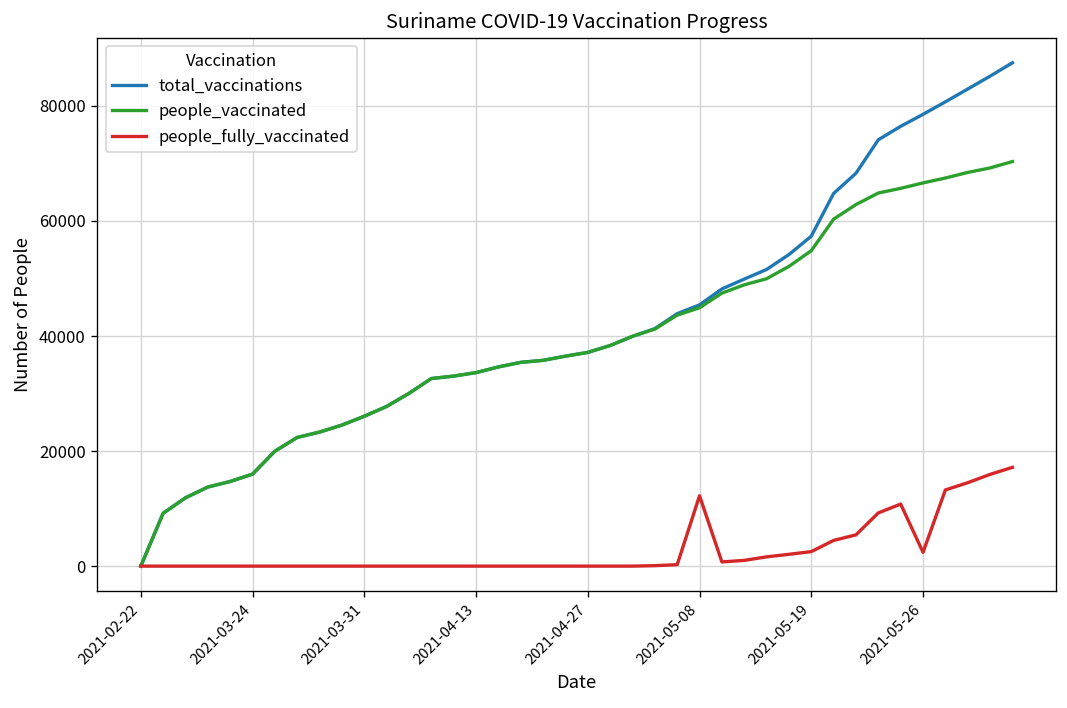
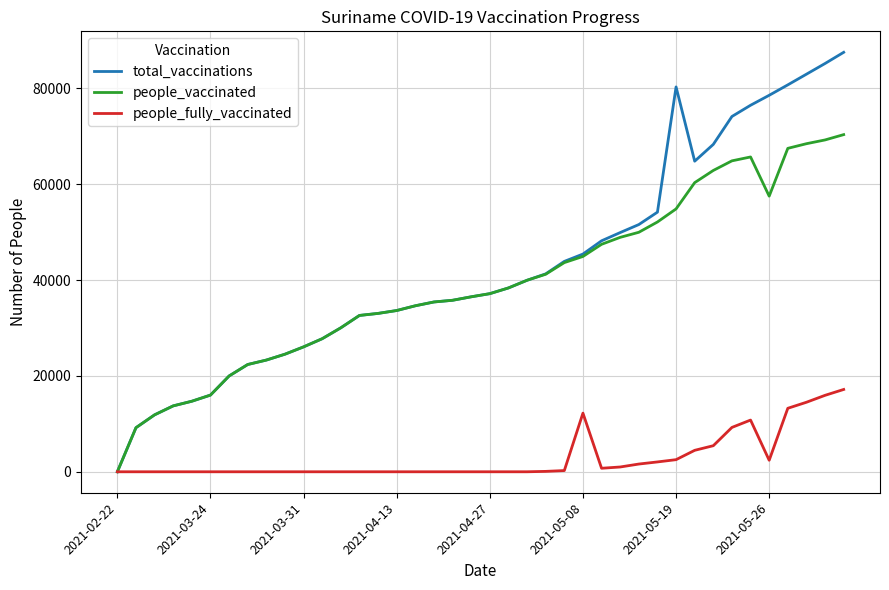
  {
    "total_vaccinations": {
-     "2021-05-19": 57000,
+     "2021-05-19": 80000,
      "2021-05-26": 79000
    },
    "people_vaccinated": {
      "2021-05-19": 55000,
-     "2021-05-26": 67000
+     "2021-05-26": 57000
    },
    "people_fully_vaccinated": {
      "2021-03-24": 0,
      "2021-03-31": 0,
      "2021-04-13": 0,
      "2021-04-27": 0,
      "2021-05-08": 12000,
      "2021-05-19": 3000,
      "2021-05-26": 2000
    }
  }
